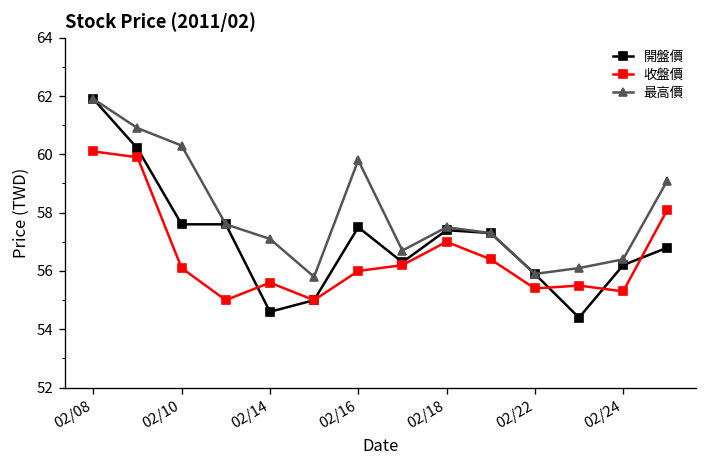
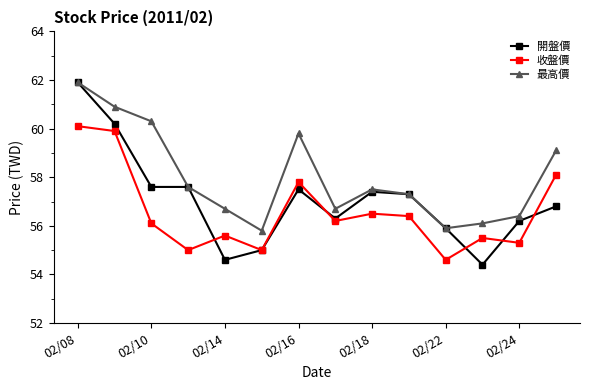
  {
    "開盤價": {
      "02/10": 57.6,
      "02/14": 54.6,
      "02/16": 57.5,
      "02/24": 56.2
    },
    "收盤價": {
      "02/08": 60.1,
      "02/10": 56.1,
      "02/14": 55.6,
-     "02/16": 56.0,
-     "02/18": 57.0,
-     "02/22": 55.4,
+     "02/16": 57.8,
+     "02/18": 56.5,
+     "02/22": 54.6,
      "02/24": 55.3
    },
    "最高價": {
      "02/10": 60.3,
-     "02/14": 57.1,
+     "02/14": 56.7,
      "02/16": 59.8,
      "02/24": 56.4
    }
  }
